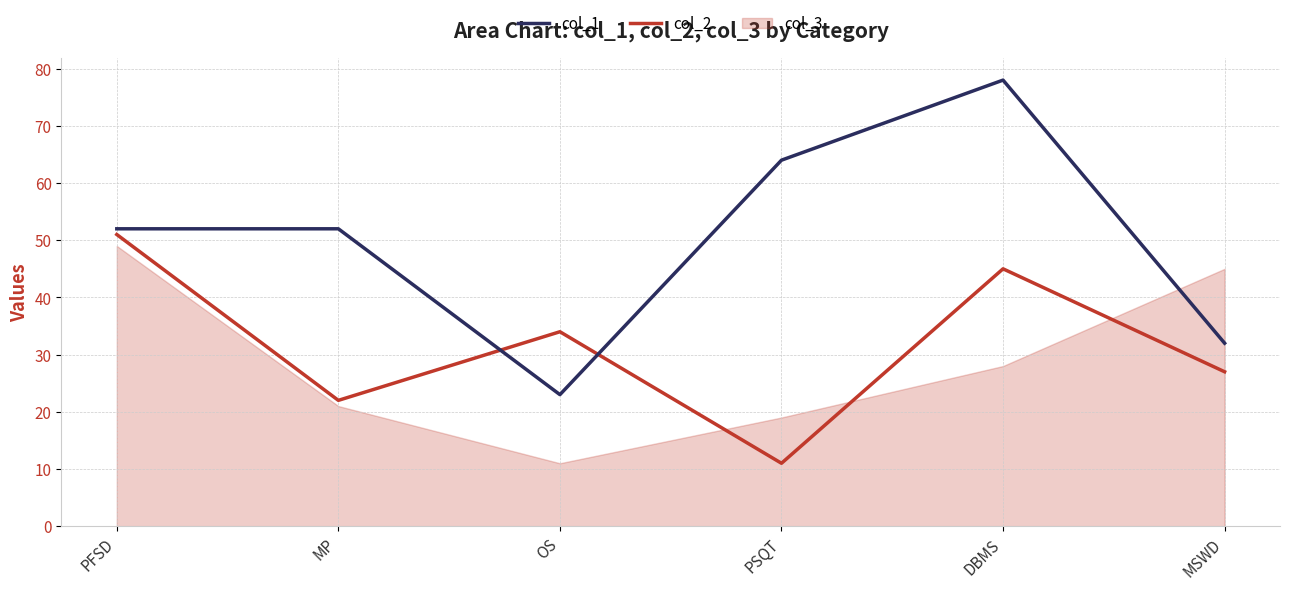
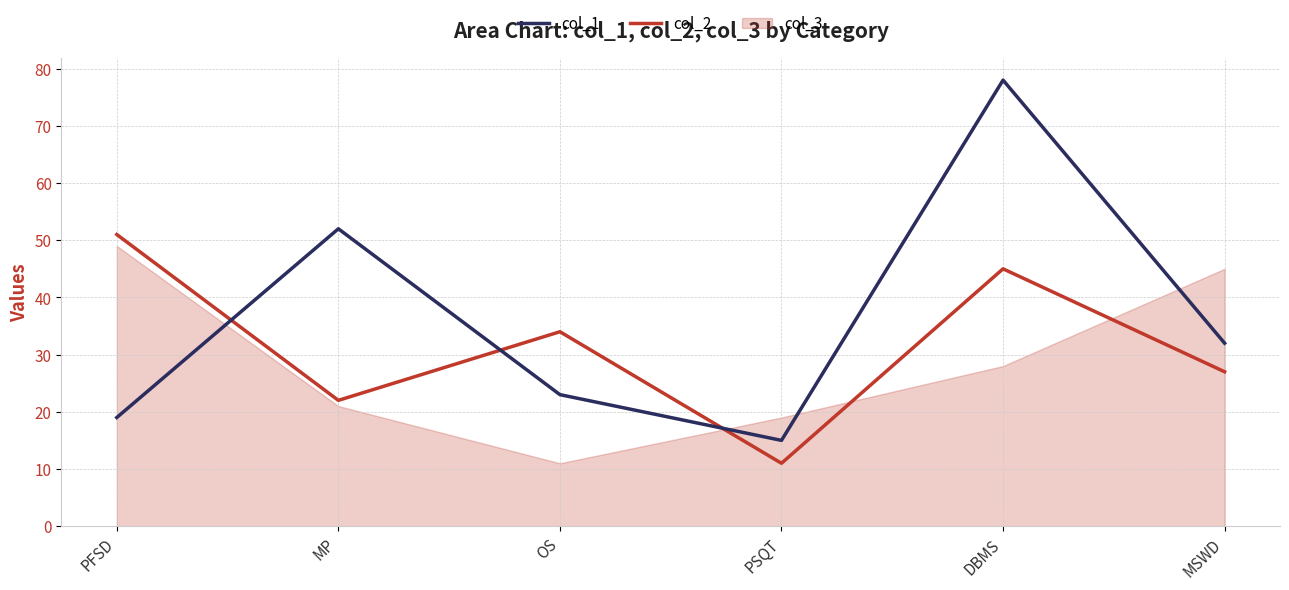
  {
    "col_1": {
-     "PFSD": 52,
+     "PFSD": 19,
      "MP": 52,
      "OS": 23,
-     "PSQT": 64,
+     "PSQT": 15,
      "DBMS": 78,
      "MSWD": 32
    }
  }
